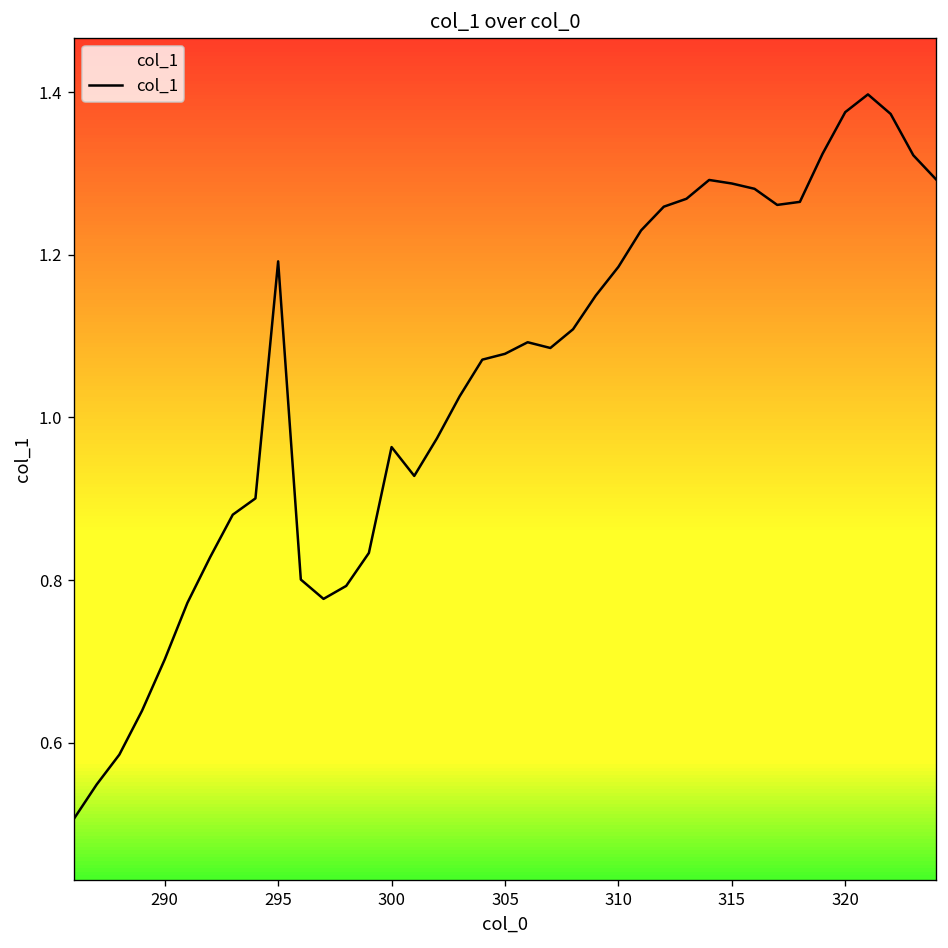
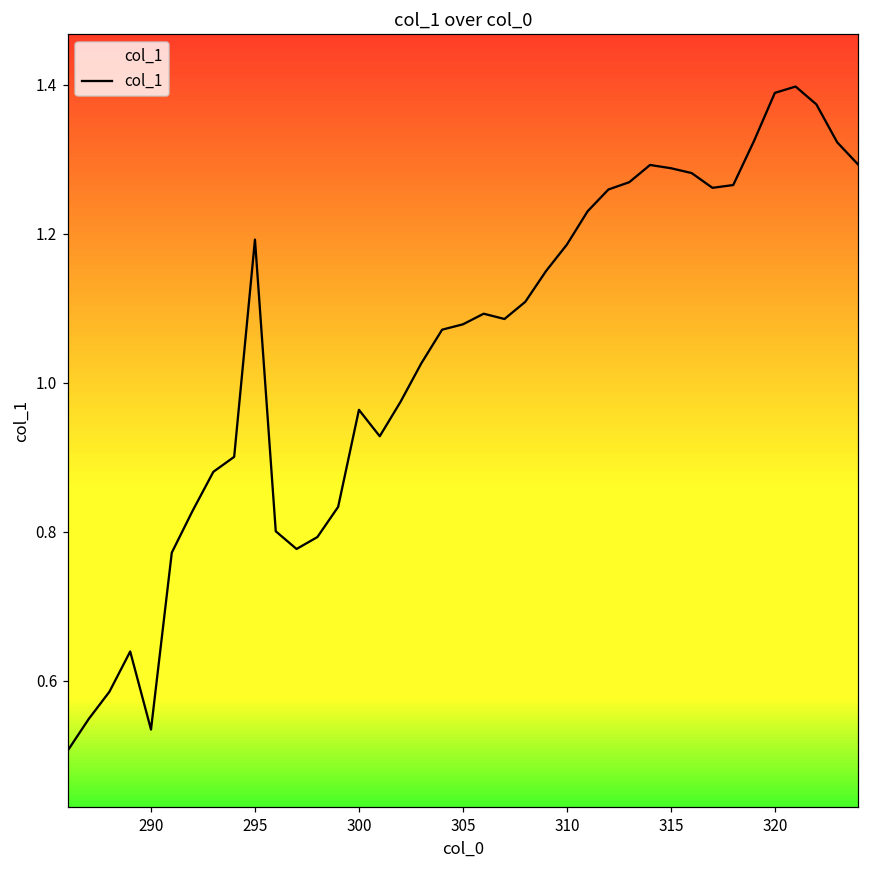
  {
-   "290": 0.70,
+   "290": 0.53,
    "295": 1.19,
    "300": 0.96,
    "305": 1.08,
    "310": 1.19,
    "315": 1.29,
-   "320": 1.38
+   "320": 1.39
  }
